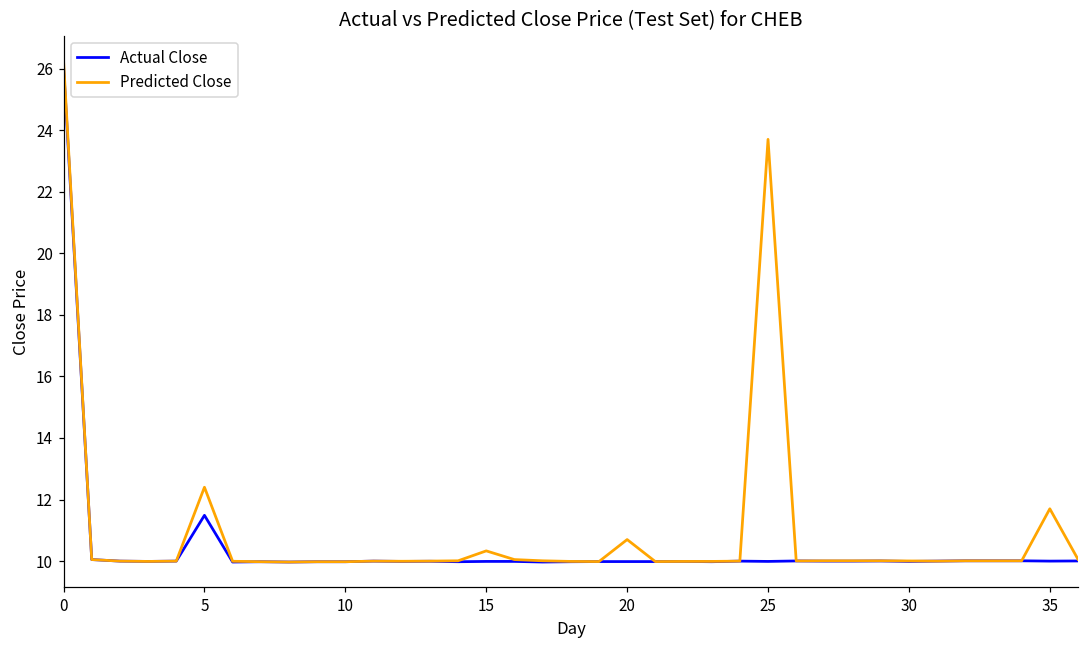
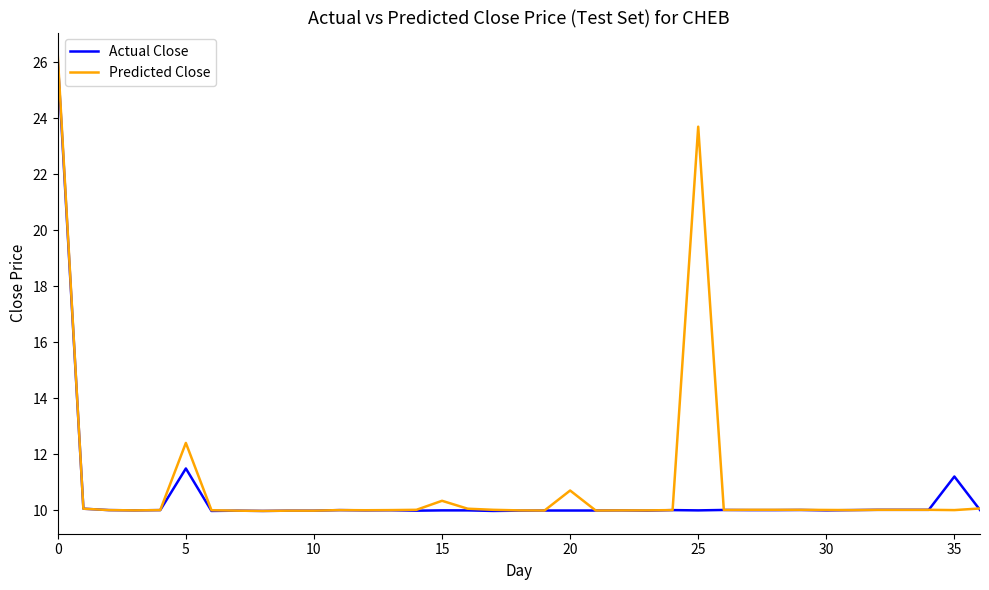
  {
    "Actual Close": {
      "0": 26.1,
      "5": 11.5,
      "15": 10.0,
      "20": 10.0,
      "25": 10.0,
-     "35": 10.0
+     "35": 11.2
    },
    "Predicted Close": {
      "0": 26.3,
      "5": 12.4,
      "15": 10.3,
      "20": 10.7,
      "25": 23.7,
-     "35": 11.7
+     "35": 10.0
    }
  }
